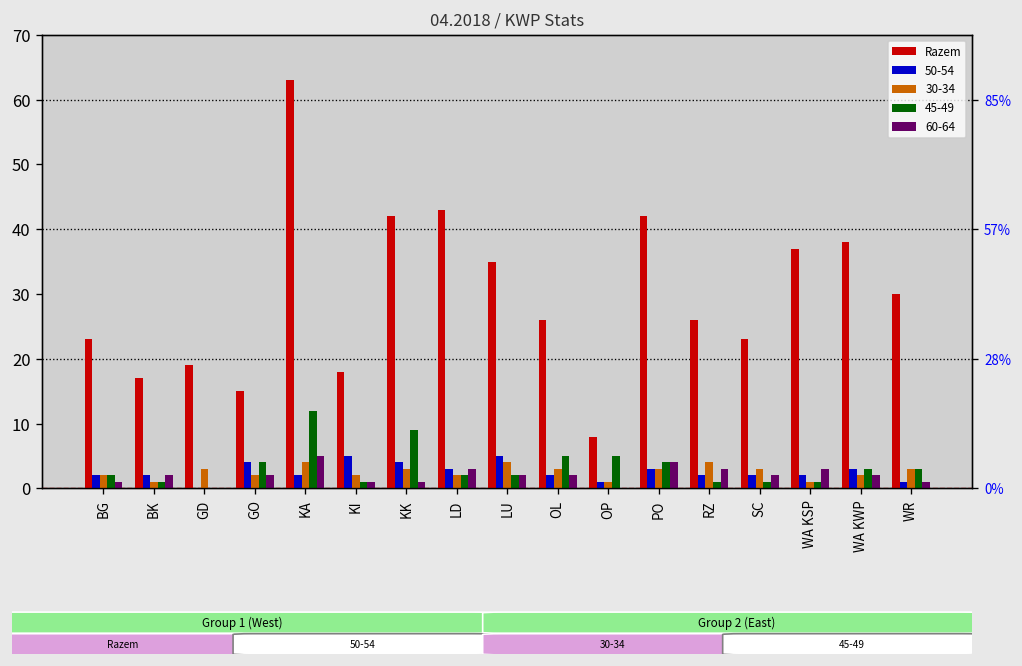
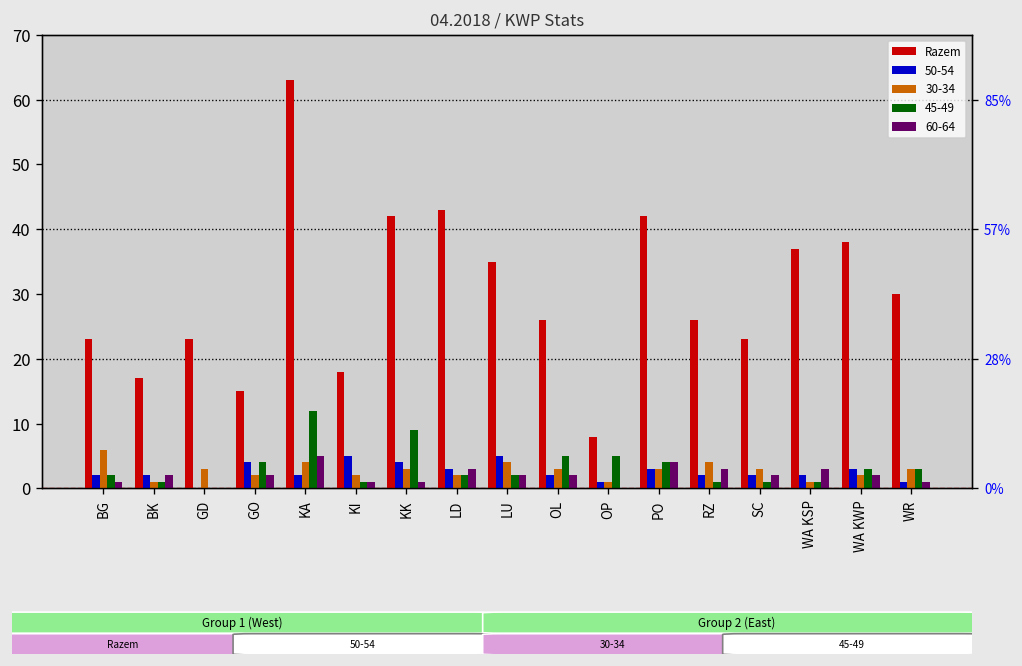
  {
    "Razem": {
      "BG": 23,
      "BK": 17,
-     "GD": 19,
+     "GD": 23,
      "GO": 15,
      "KA": 63,
      "KI": 18,
      "KK": 42,
      "LD": 43,
      "LU": 35,
      "OL": 26,
      "OP": 8,
      "PO": 42,
      "RZ": 26,
      "SC": 23,
      "WA KSP": 37,
      "WA KWP": 38,
      "WR": 30
    },
    "50-54": {
      "BG": 2,
      "BK": 2,
      "GD": 0,
      "GO": 4,
      "KA": 2,
      "KI": 5,
      "KK": 4,
      "LD": 3,
      "LU": 5,
      "OL": 2,
      "OP": 1,
      "PO": 3,
      "RZ": 2,
      "SC": 2,
      "WA KSP": 2,
      "WA KWP": 3,
      "WR": 1
    },
    "30-34": {
-     "BG": 2,
+     "BG": 6,
      "BK": 1,
      "GD": 3,
      "GO": 2,
      "KA": 4,
      "KI": 2,
      "KK": 3,
      "LD": 2,
      "LU": 4,
      "OL": 3,
      "OP": 1,
      "PO": 3,
      "RZ": 4,
      "SC": 3,
      "WA KSP": 1,
      "WA KWP": 2,
      "WR": 3
    },
    "45-49": {
      "BG": 2,
      "BK": 1,
      "GD": 0,
      "GO": 4,
      "KA": 12,
      "KI": 1,
      "KK": 9,
      "LD": 2,
      "LU": 2,
      "OL": 5,
      "OP": 5,
      "PO": 4,
      "RZ": 1,
      "SC": 1,
      "WA KSP": 1,
      "WA KWP": 3,
      "WR": 3
    },
    "60-64": {
      "BG": 1,
      "BK": 2,
      "GD": 0,
      "GO": 2,
      "KA": 5,
      "KI": 1,
      "KK": 1,
      "LD": 3,
      "LU": 2,
      "OL": 2,
      "OP": 0,
      "PO": 4,
      "RZ": 3,
      "SC": 2,
      "WA KSP": 3,
      "WA KWP": 2,
      "WR": 1
    }
  }
